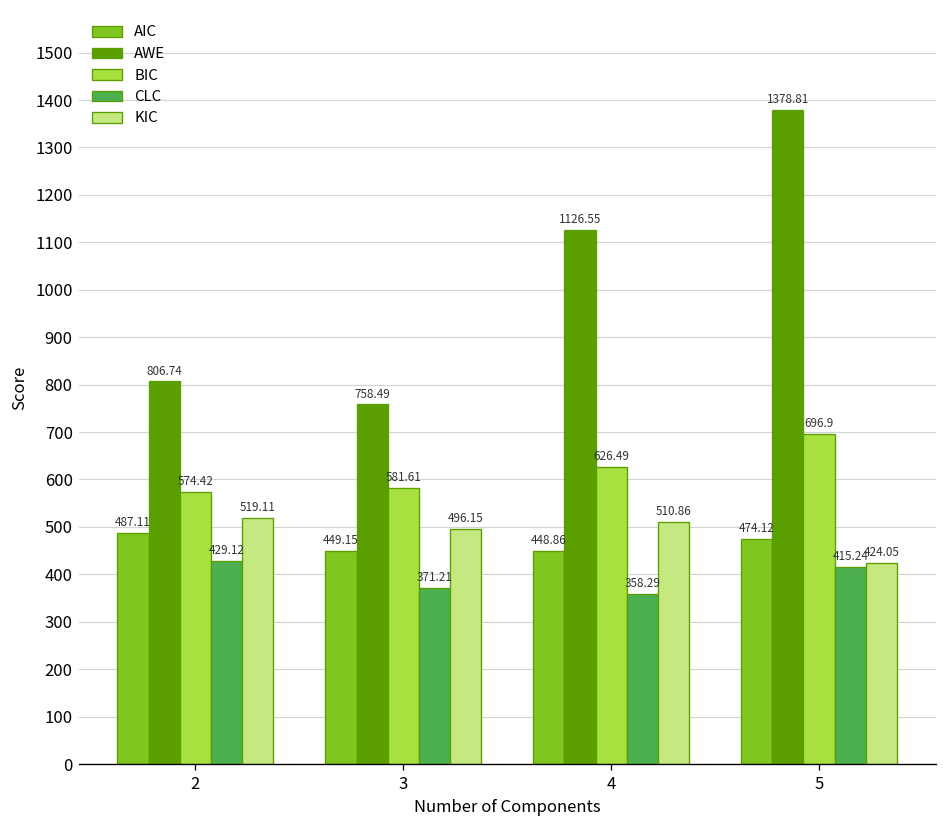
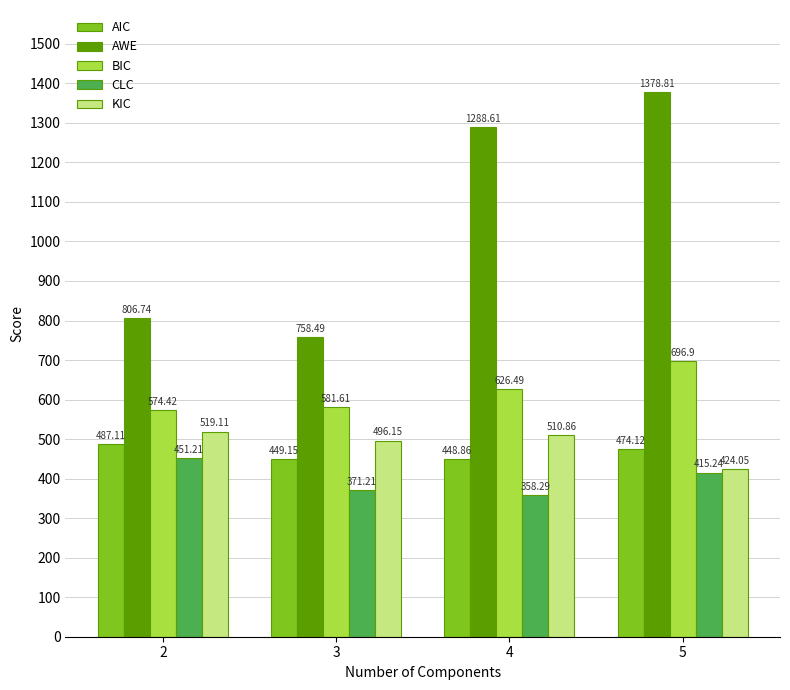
  {
    "AWE": {
      "2": 806.74,
      "3": 758.49,
-     "4": 1126.55,
+     "4": 1288.61,
      "5": 1378.81
    },
    "CLC": {
-     "2": 429.12,
+     "2": 451.21,
      "3": 371.21,
      "4": 358.29,
      "5": 415.24
    },
    "KIC": {
      "2": 519.11,
      "3": 496.15,
      "4": 510.86,
      "5": 424.05
    }
  }
